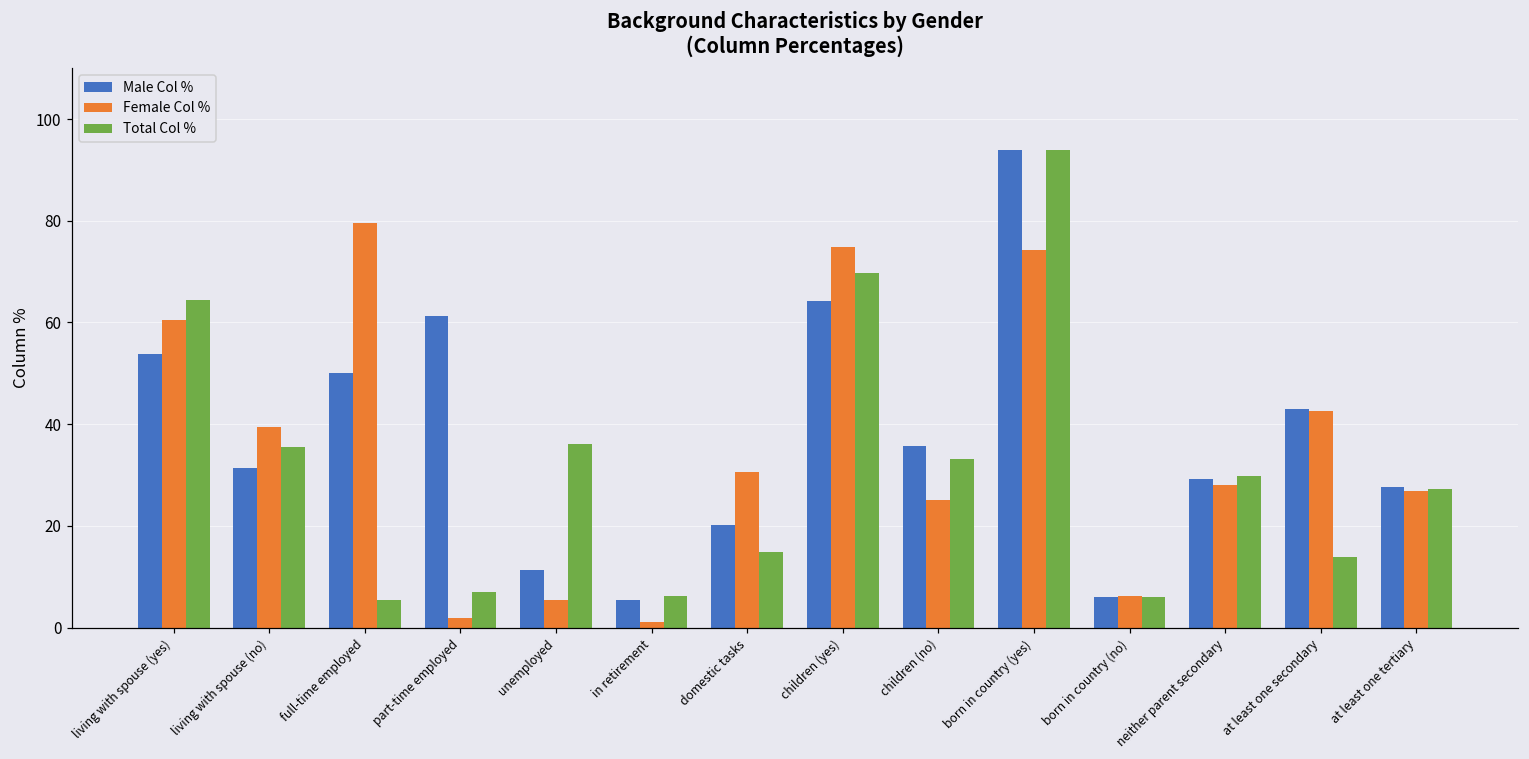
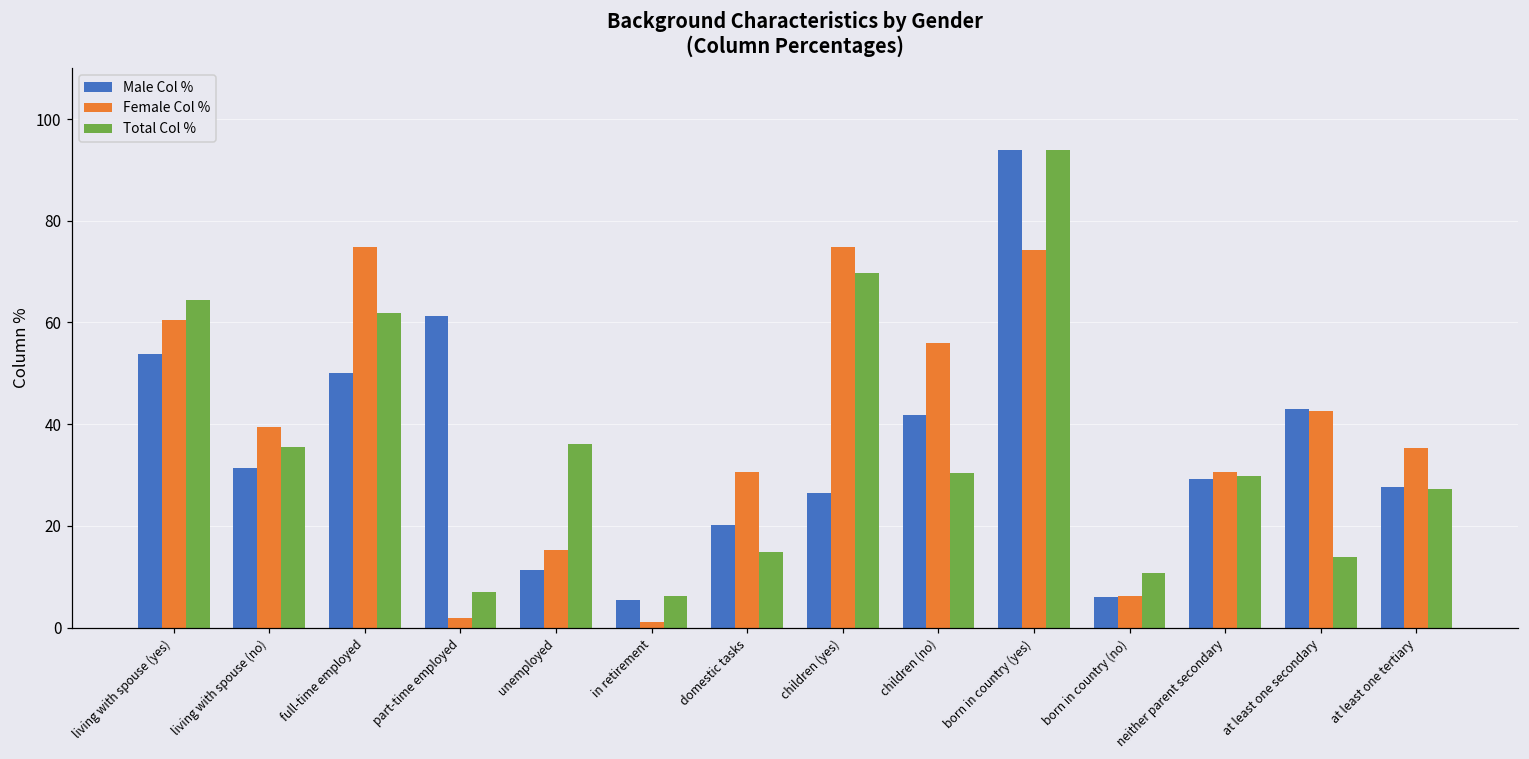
  {
    "Male Col %": {
      "living with spouse (yes)": 54,
      "living with spouse (no)": 31,
      "full-time employed": 50,
      "part-time employed": 61,
      "unemployed": 11,
      "in retirement": 6,
      "domestic tasks": 20,
-     "children (yes)": 64,
-     "children (no)": 36,
+     "children (yes)": 27,
+     "children (no)": 42,
      "born in country (yes)": 94,
      "born in country (no)": 6,
      "neither parent secondary": 29,
      "at least one secondary": 43,
      "at least one tertiary": 28
    },
    "Female Col %": {
      "living with spouse (yes)": 61,
      "living with spouse (no)": 40,
-     "full-time employed": 80,
+     "full-time employed": 75,
      "part-time employed": 2,
-     "unemployed": 6,
+     "unemployed": 15,
      "in retirement": 1,
      "domestic tasks": 31,
      "children (yes)": 75,
-     "children (no)": 25,
+     "children (no)": 56,
      "born in country (yes)": 74,
      "born in country (no)": 6,
-     "neither parent secondary": 28,
+     "neither parent secondary": 31,
      "at least one secondary": 43,
-     "at least one tertiary": 27
+     "at least one tertiary": 35
    },
    "Total Col %": {
      "living with spouse (yes)": 64,
      "living with spouse (no)": 36,
-     "full-time employed": 5,
+     "full-time employed": 62,
      "part-time employed": 7,
      "unemployed": 36,
      "in retirement": 6,
      "domestic tasks": 15,
      "children (yes)": 70,
-     "children (no)": 33,
+     "children (no)": 30,
      "born in country (yes)": 94,
-     "born in country (no)": 6,
+     "born in country (no)": 11,
      "neither parent secondary": 30,
      "at least one secondary": 14,
      "at least one tertiary": 27
    }
  }
